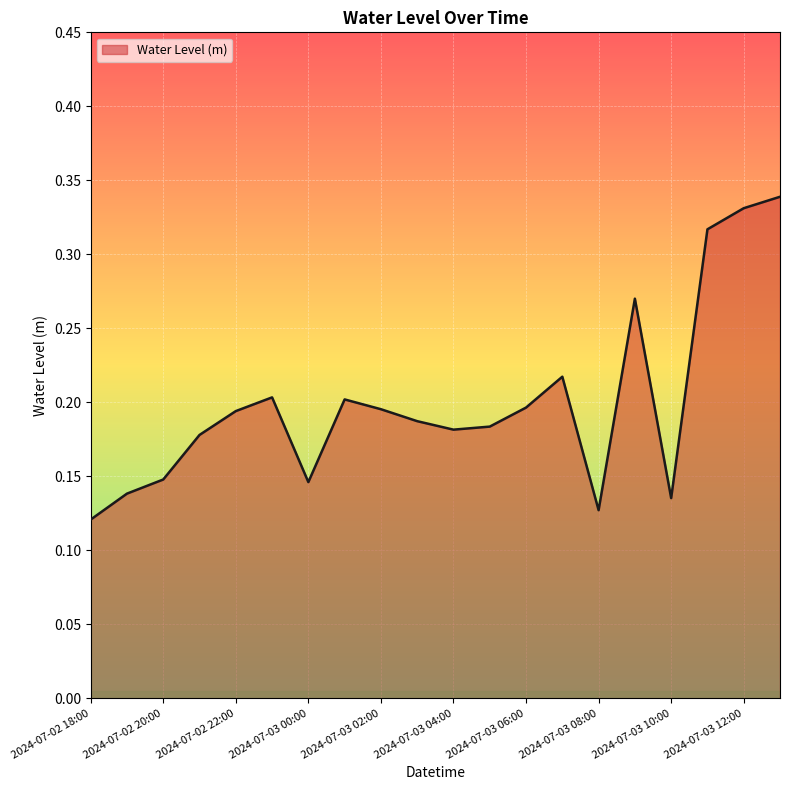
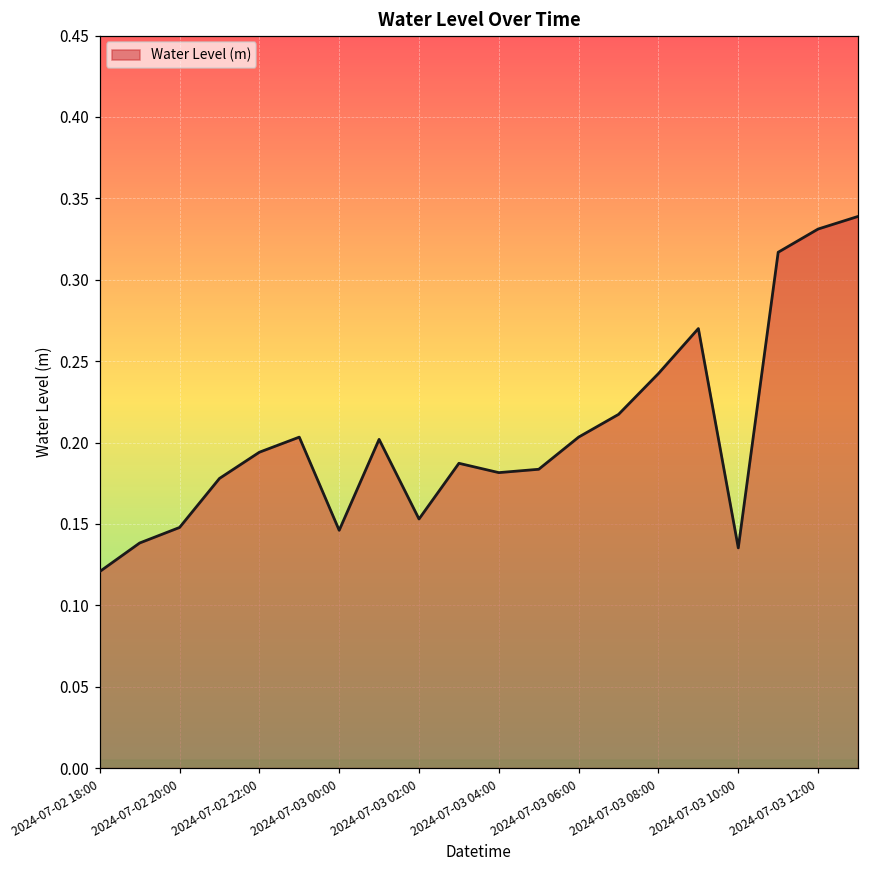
  {
    "2024-07-02 18:00": 0.121,
    "2024-07-02 20:00": 0.148,
    "2024-07-02 22:00": 0.194,
    "2024-07-03 00:00": 0.146,
-   "2024-07-03 02:00": 0.195,
+   "2024-07-03 02:00": 0.153,
    "2024-07-03 04:00": 0.182,
-   "2024-07-03 06:00": 0.196,
-   "2024-07-03 08:00": 0.127,
+   "2024-07-03 06:00": 0.203,
+   "2024-07-03 08:00": 0.242,
    "2024-07-03 10:00": 0.135,
    "2024-07-03 12:00": 0.331
  }
